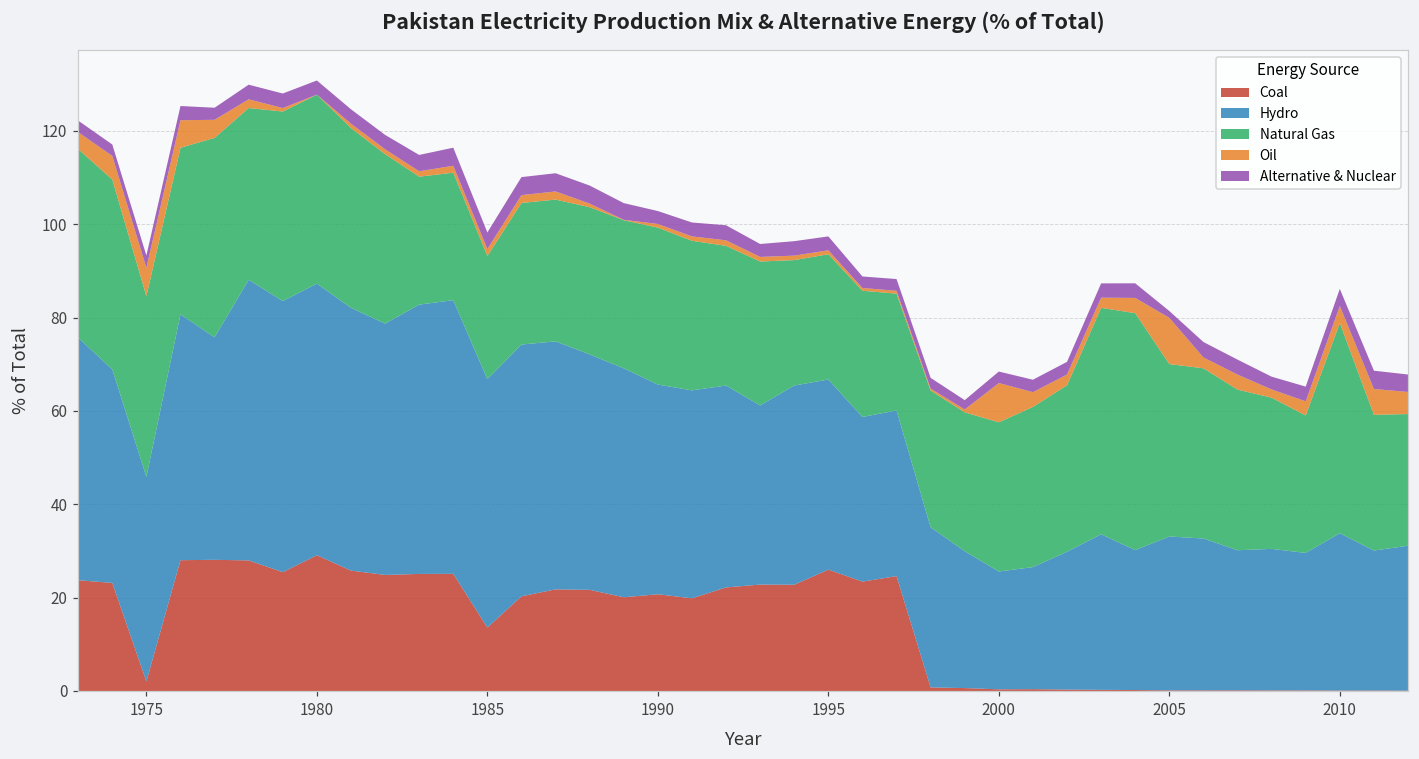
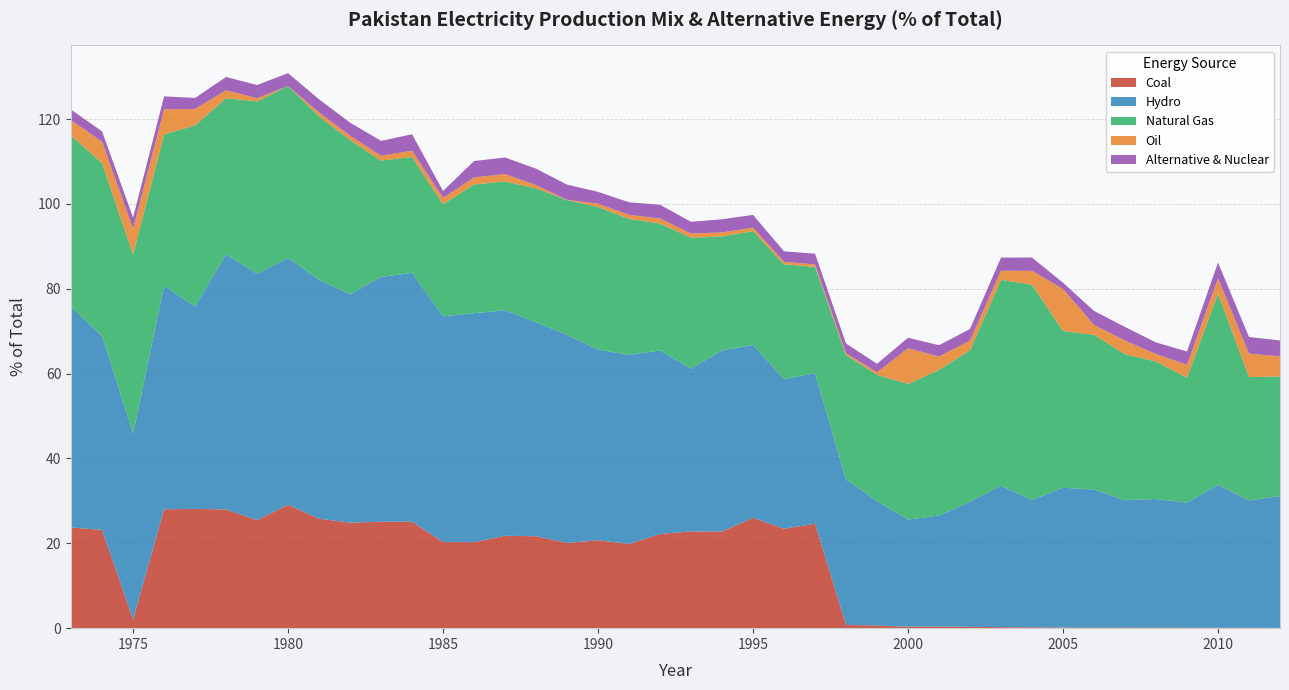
  {
    "Coal": {
      "1975": 2,
      "1980": 29,
-     "1985": 14,
+     "1985": 20,
      "1990": 21,
      "1995": 26
    },
    "Hydro": {
      "1975": 44,
      "1980": 58,
      "1985": 53,
      "1990": 45,
      "1995": 41,
      "2000": 25,
      "2005": 33,
      "2010": 34
    },
    "Natural Gas": {
-     "1975": 39,
+     "1975": 42,
      "1985": 26,
      "1990": 34,
      "1995": 27,
      "2000": 32,
      "2005": 37,
      "2010": 45
    },
    "Oil": {
      "1975": 6,
      "1985": 2,
      "1990": 1,
      "1995": 1,
      "2000": 8,
      "2005": 10,
      "2010": 4
    },
    "Alternative & Nuclear": {
      "1975": 3,
      "1980": 3,
-     "1985": 4,
+     "1985": 2,
      "1990": 3,
      "1995": 3,
      "2000": 2,
      "2005": 1,
      "2010": 4
    }
  }
